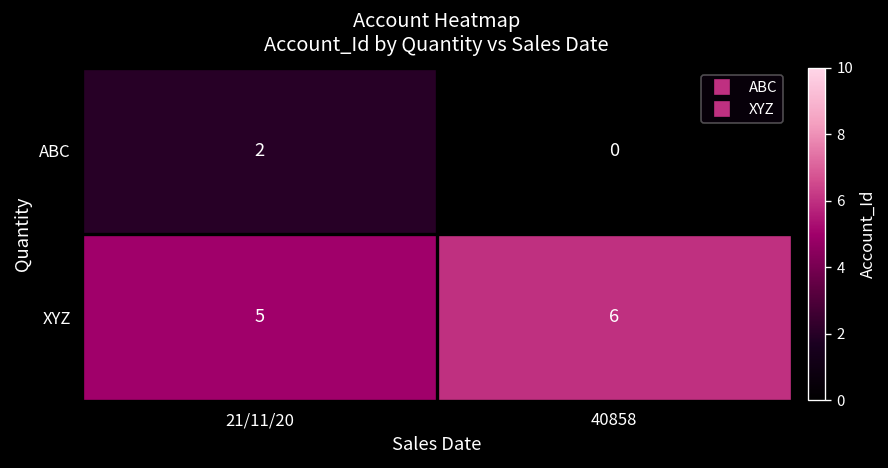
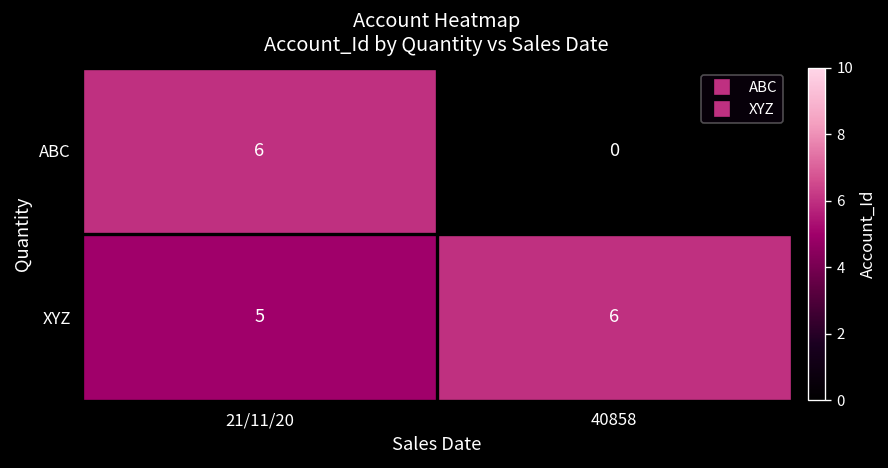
  {
    "ABC": {
-     "21/11/20": 2,
+     "21/11/20": 6,
      "40858": 0
    },
    "XYZ": {
      "21/11/20": 5,
      "40858": 6
    }
  }
